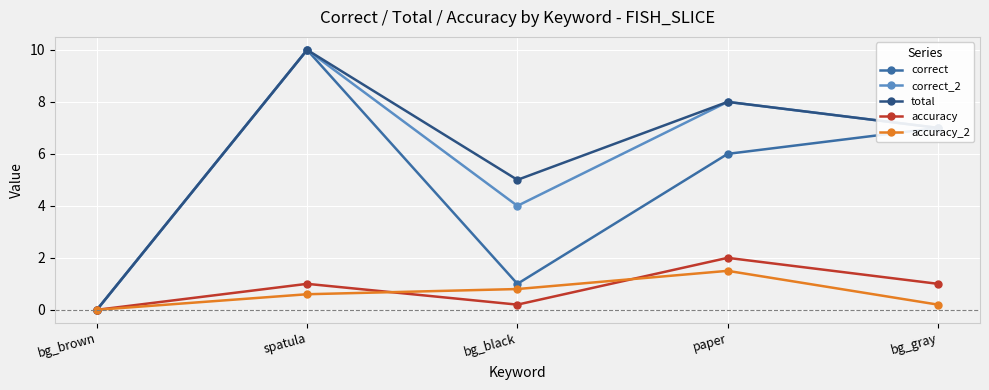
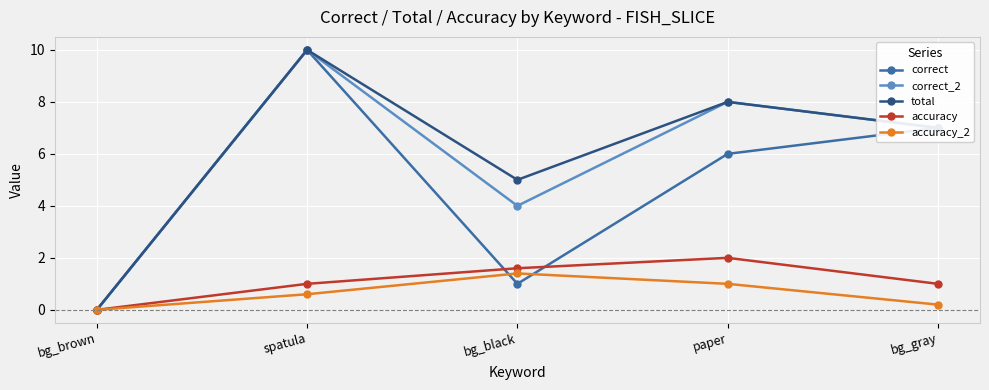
  {
    "accuracy": {
      "spatula": 1.0,
-     "bg_black": 0.2,
+     "bg_black": 1.6,
      "paper": 2.0,
      "bg_gray": 1.0
    },
    "accuracy_2": {
      "spatula": 0.6,
-     "bg_black": 0.8,
-     "paper": 1.5,
+     "bg_black": 1.4,
+     "paper": 1.0,
      "bg_gray": 0.2
    }
  }
